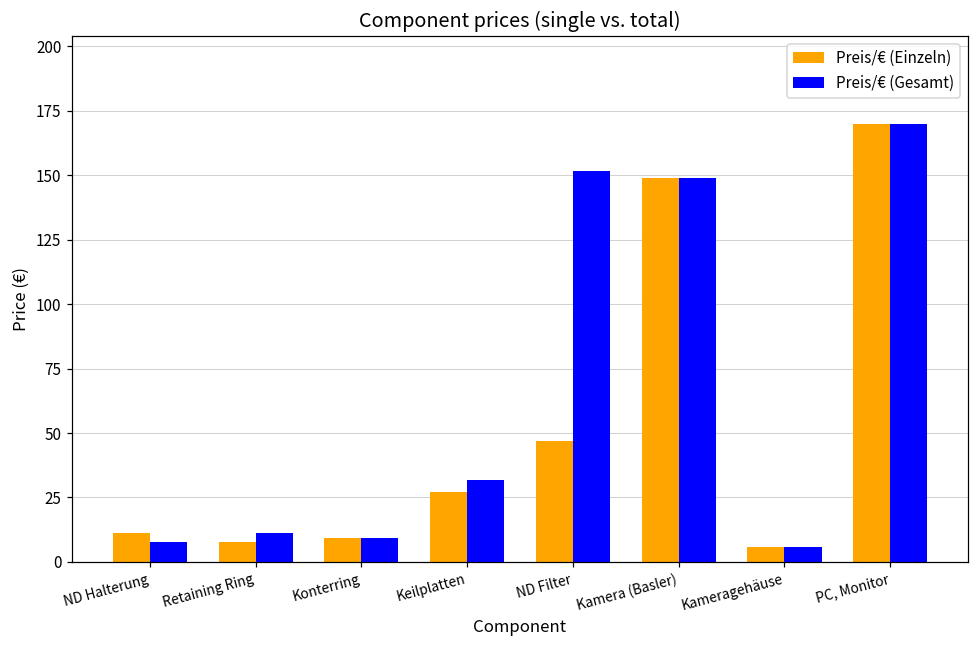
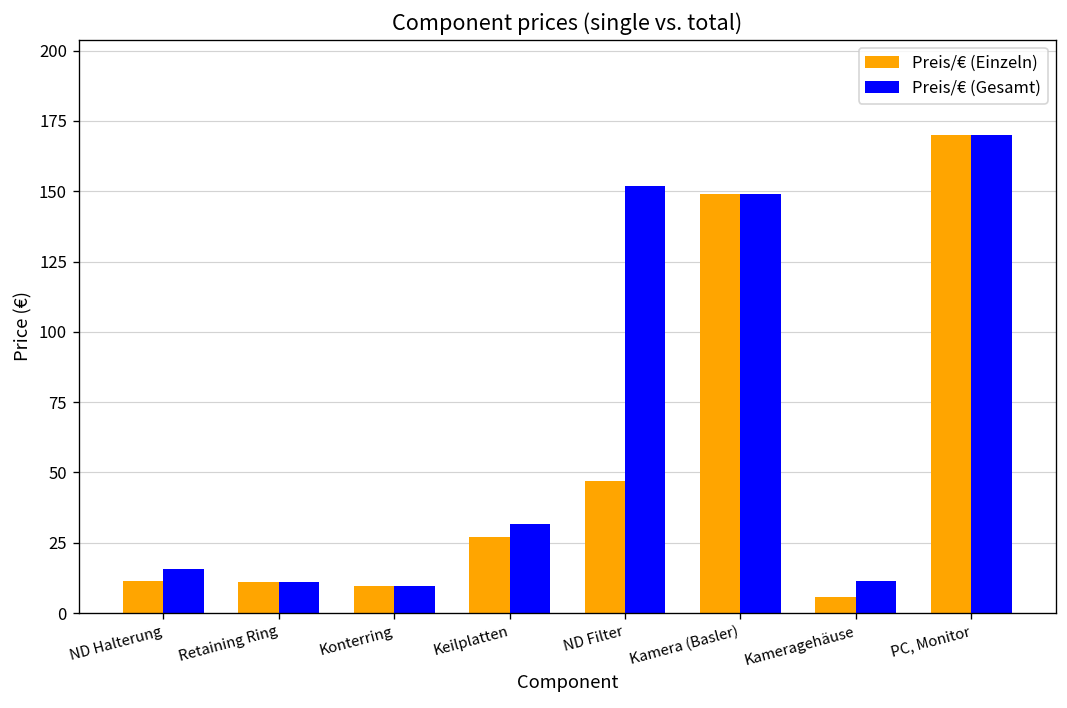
  {
    "Preis/€ (Einzeln)": {
      "ND Halterung": 11,
-     "Retaining Ring": 8,
+     "Retaining Ring": 11,
      "Konterring": 9,
      "Keilplatten": 27,
      "ND Filter": 47,
      "Kamera (Basler)": 149,
      "Kameragehäuse": 6,
      "PC, Monitor": 170
    },
    "Preis/€ (Gesamt)": {
-     "ND Halterung": 8,
+     "ND Halterung": 16,
      "Retaining Ring": 11,
      "Konterring": 9,
      "Keilplatten": 32,
      "ND Filter": 152,
      "Kamera (Basler)": 149,
-     "Kameragehäuse": 6,
+     "Kameragehäuse": 11,
      "PC, Monitor": 170
    }
  }
